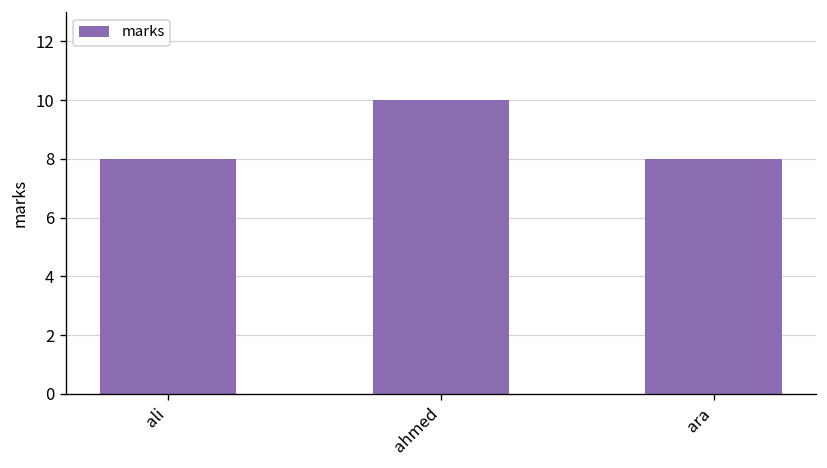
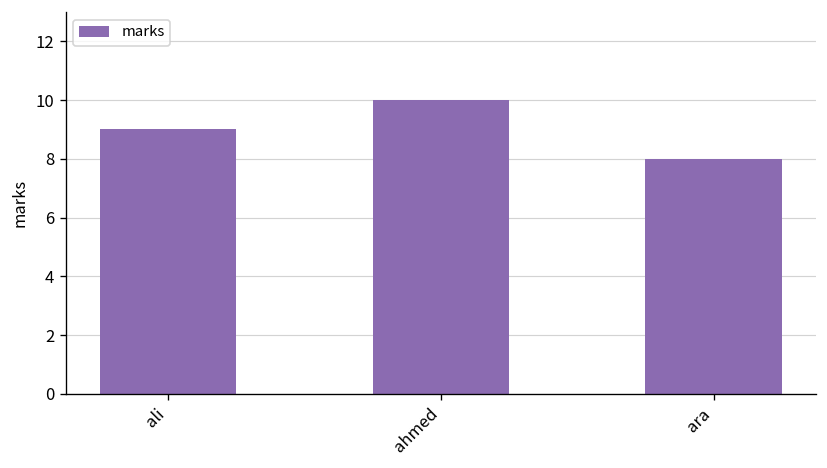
  {
-   "ali": 8,
+   "ali": 9,
    "ahmed": 10,
    "ara": 8
  }
